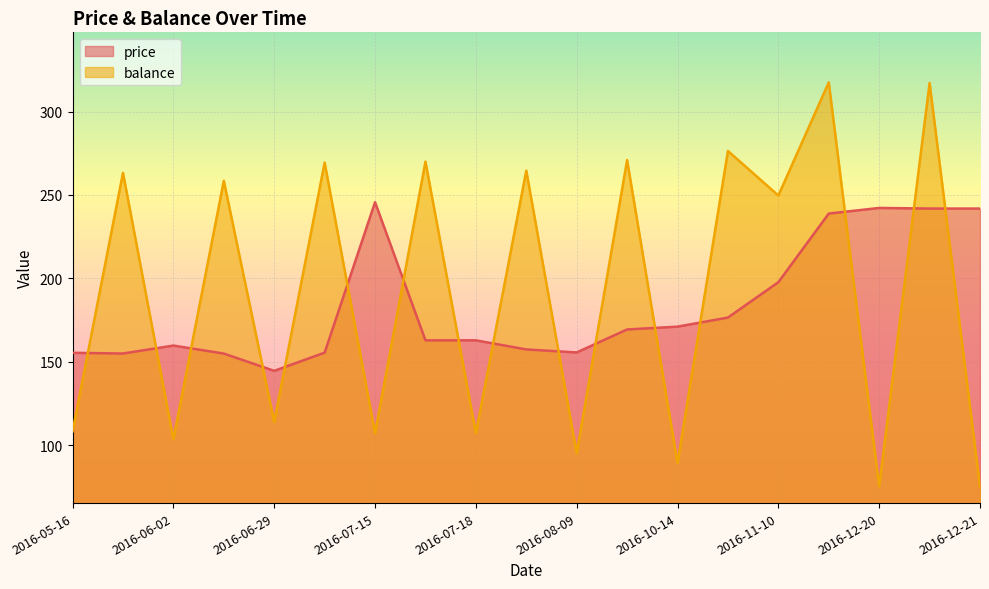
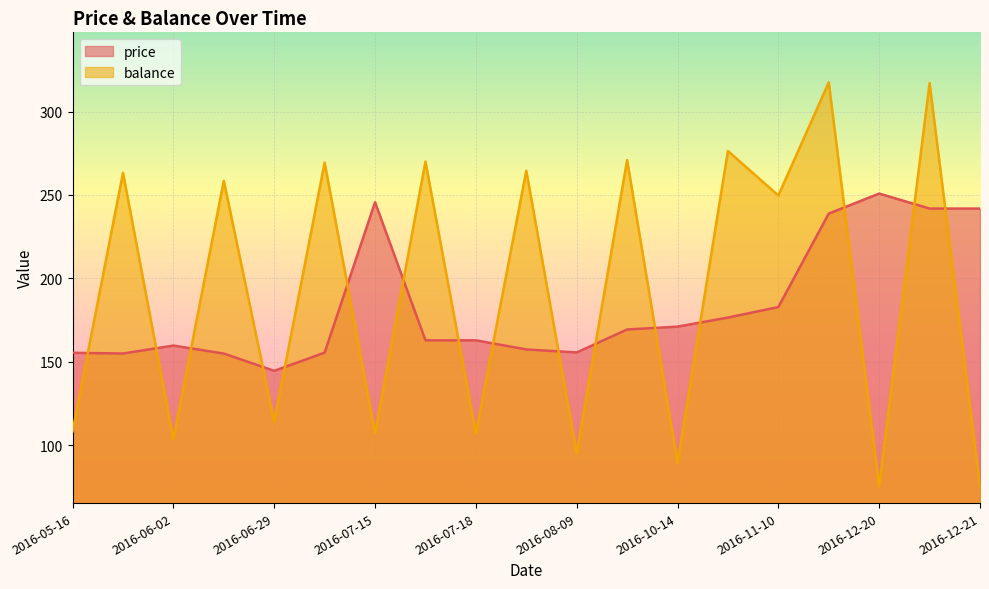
  {
    "price": {
      "2016-05-16": 155,
      "2016-06-02": 160,
      "2016-06-29": 145,
      "2016-07-15": 246,
      "2016-08-09": 156,
      "2016-10-14": 171,
-     "2016-11-10": 198,
-     "2016-12-20": 242
+     "2016-11-10": 183,
+     "2016-12-20": 251
    },
    "balance": {
      "2016-05-16": 108,
      "2016-06-02": 104,
      "2016-06-29": 114,
      "2016-07-15": 107,
      "2016-08-09": 95,
      "2016-10-14": 89,
      "2016-11-10": 250,
      "2016-12-20": 75
    }
  }
